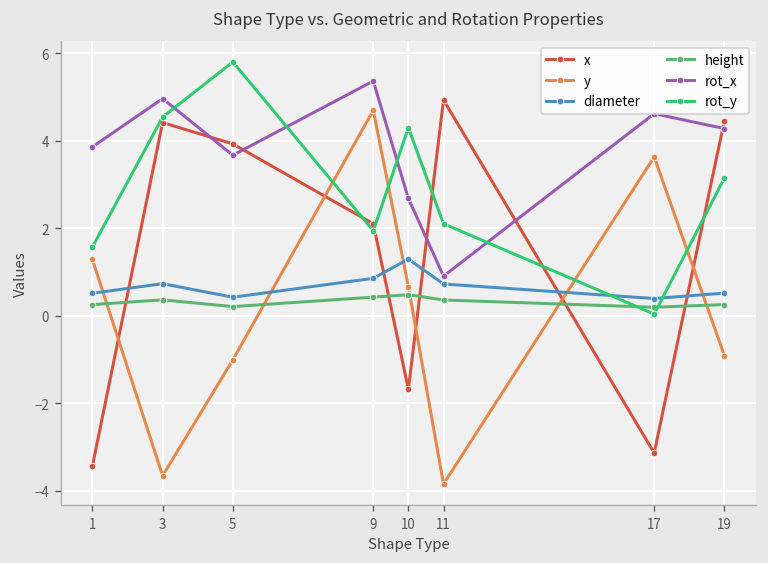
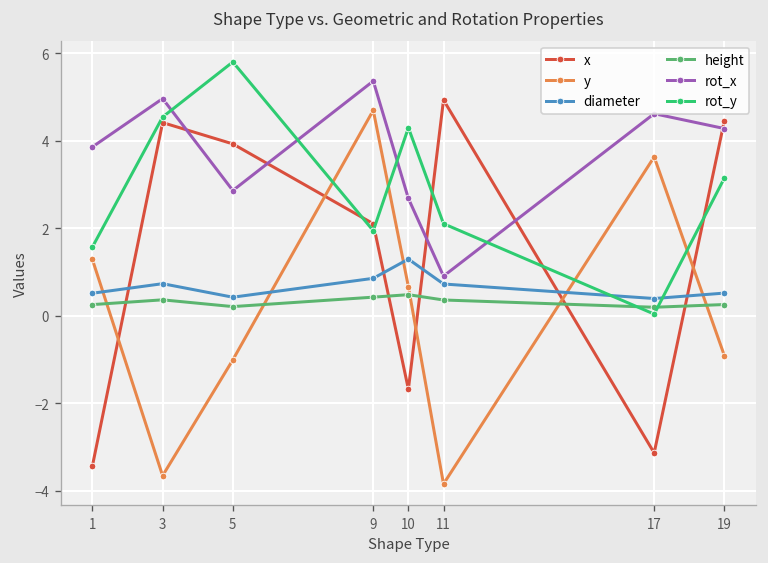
  {
    "diameter": {
      "1": 0.5,
      "3": 0.7,
      "5": 0.4,
      "9": 0.9,
      "10": 1.3,
      "11": 0.7,
      "17": 0.4,
      "19": 0.5
    },
    "rot_x": {
      "1": 3.9,
      "3": 5.0,
-     "5": 3.7,
+     "5": 2.9,
      "9": 5.4,
      "10": 2.7,
      "11": 0.9,
      "17": 4.6,
      "19": 4.3
    }
  }
